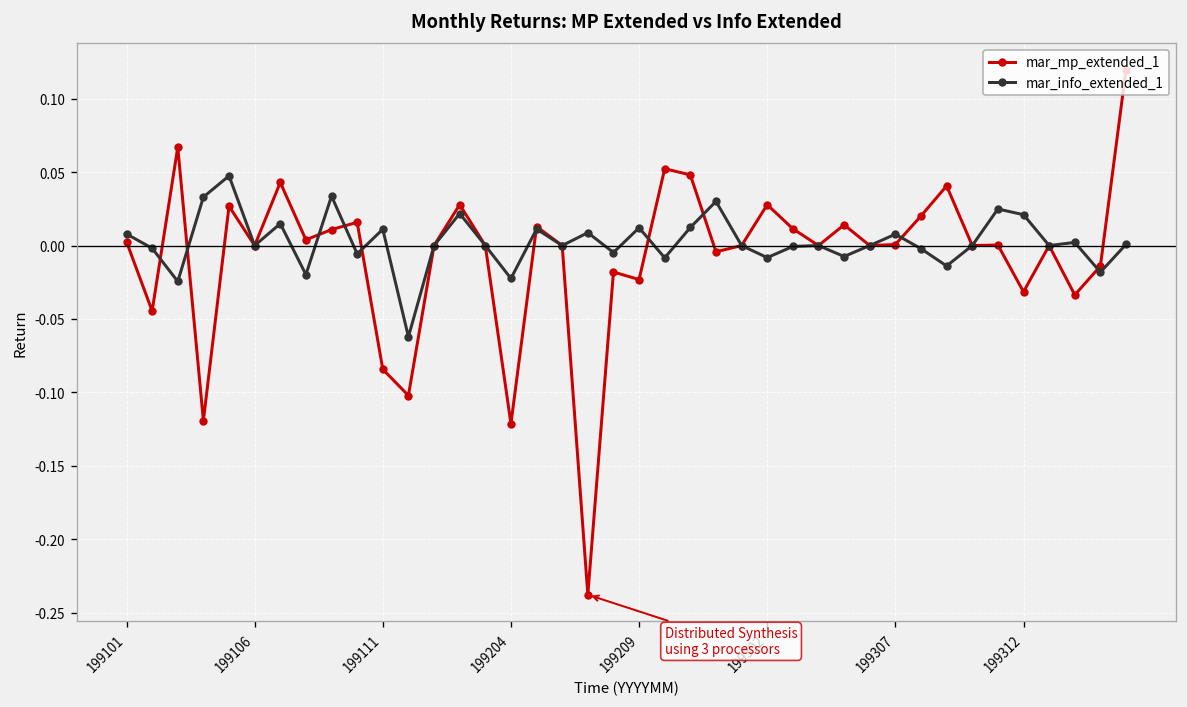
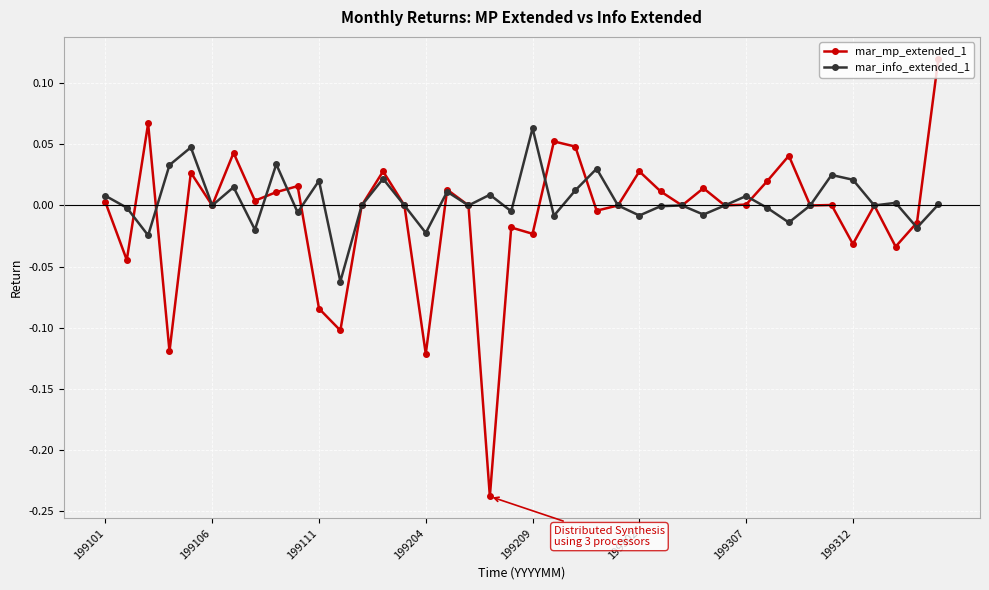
  {
    "mar_mp_extended_1": {
      "199101": 0.003,
      "199111": -0.084,
      "199204": -0.121,
      "199209": -0.023,
      "199302": 0.028,
      "199307": 0.001,
      "199312": -0.032
    },
    "mar_info_extended_1": {
      "199101": 0.008,
-     "199111": 0.011,
+     "199111": 0.020,
      "199204": -0.022,
-     "199209": 0.012,
+     "199209": 0.063,
      "199302": -0.008,
      "199307": 0.008,
      "199312": 0.021
    }
  }
